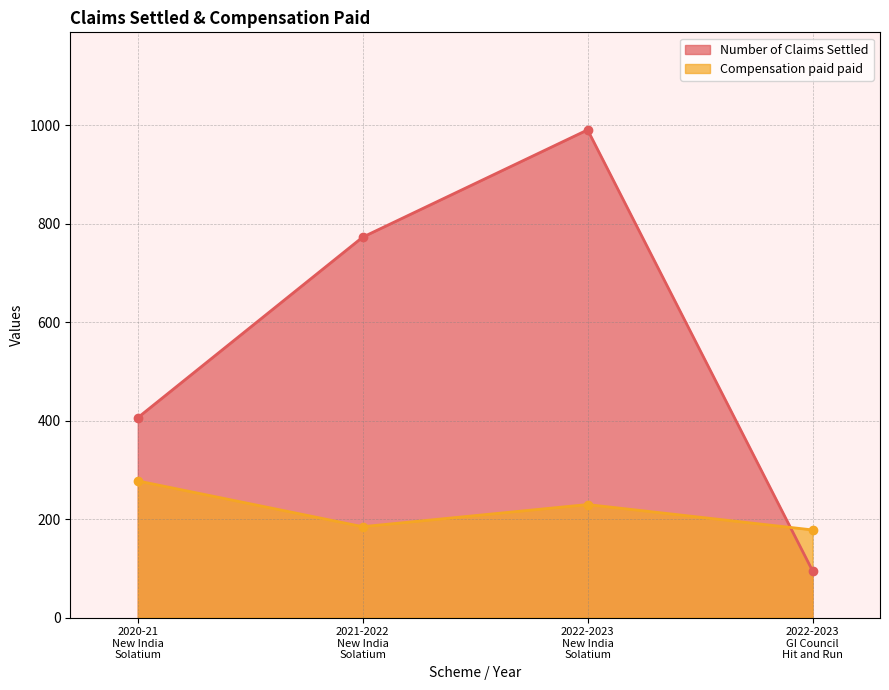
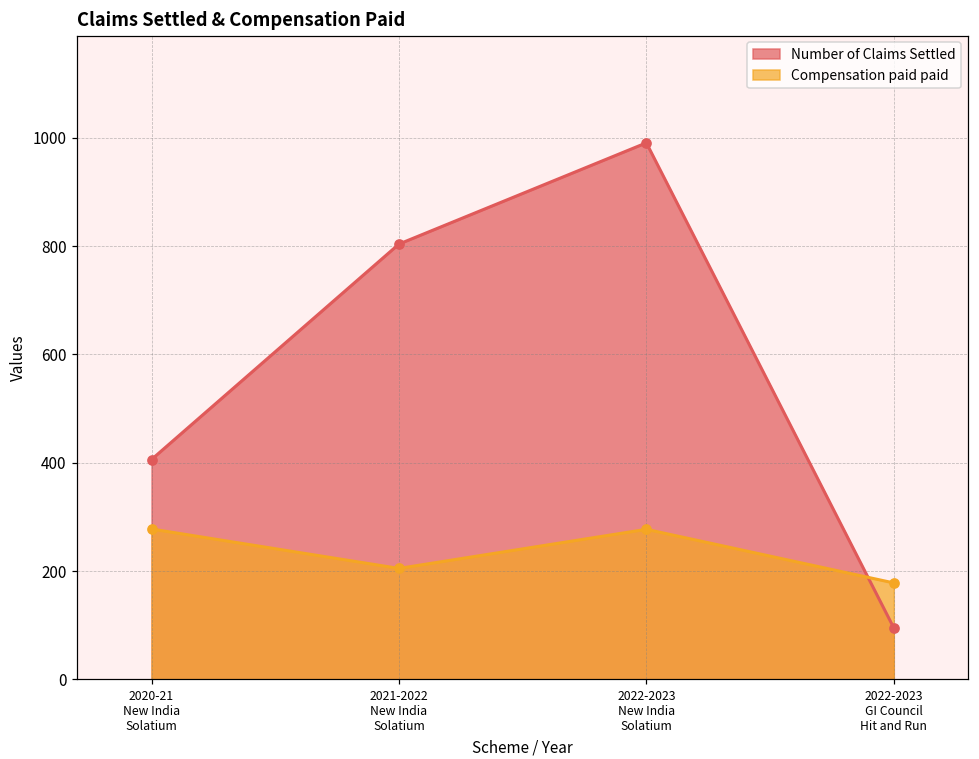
  {
    "Number of Claims Settled": {
      "2020-21 New India Solatium": 410,
-     "2021-2022 New India Solatium": 770,
+     "2021-2022 New India Solatium": 800,
      "2022-2023 New India Solatium": 990,
      "2022-2023 GI Council Hit and Run": 100
    },
    "Compensation paid paid": {
      "2020-21 New India Solatium": 280,
-     "2021-2022 New India Solatium": 180,
-     "2022-2023 New India Solatium": 230,
+     "2021-2022 New India Solatium": 200,
+     "2022-2023 New India Solatium": 280,
      "2022-2023 GI Council Hit and Run": 180
    }
  }
